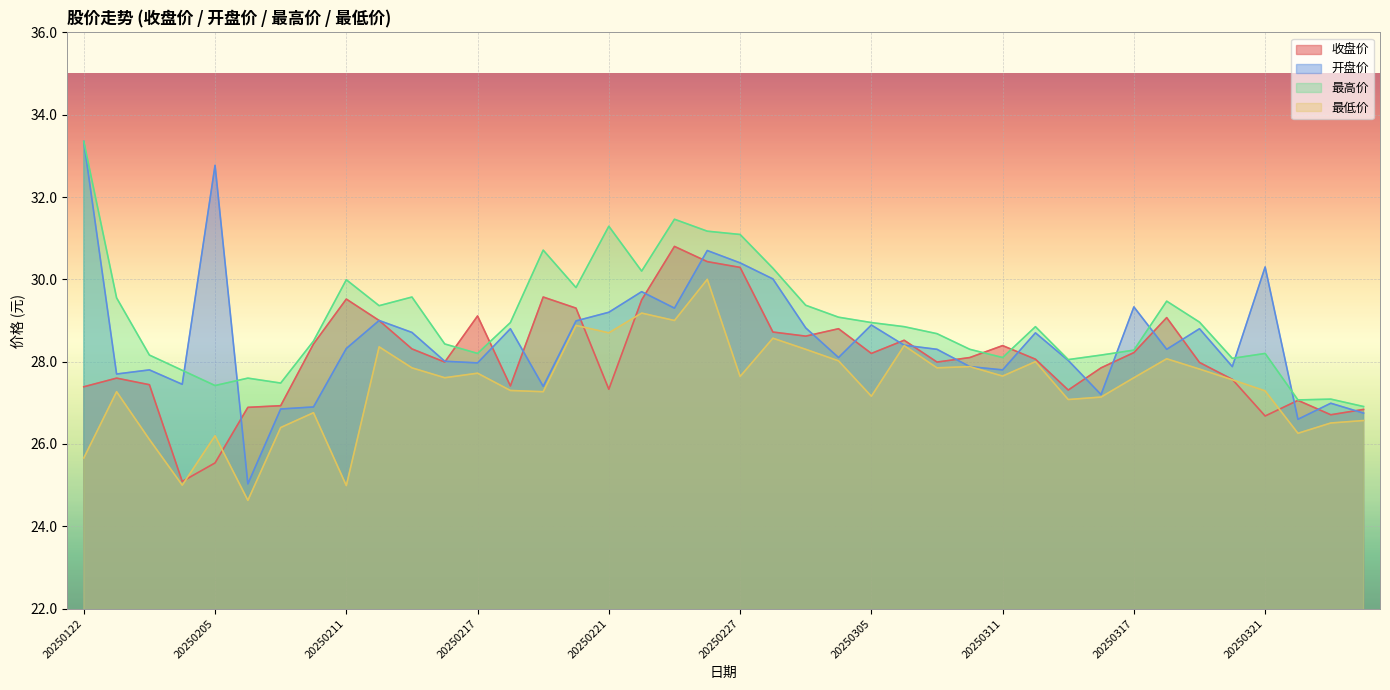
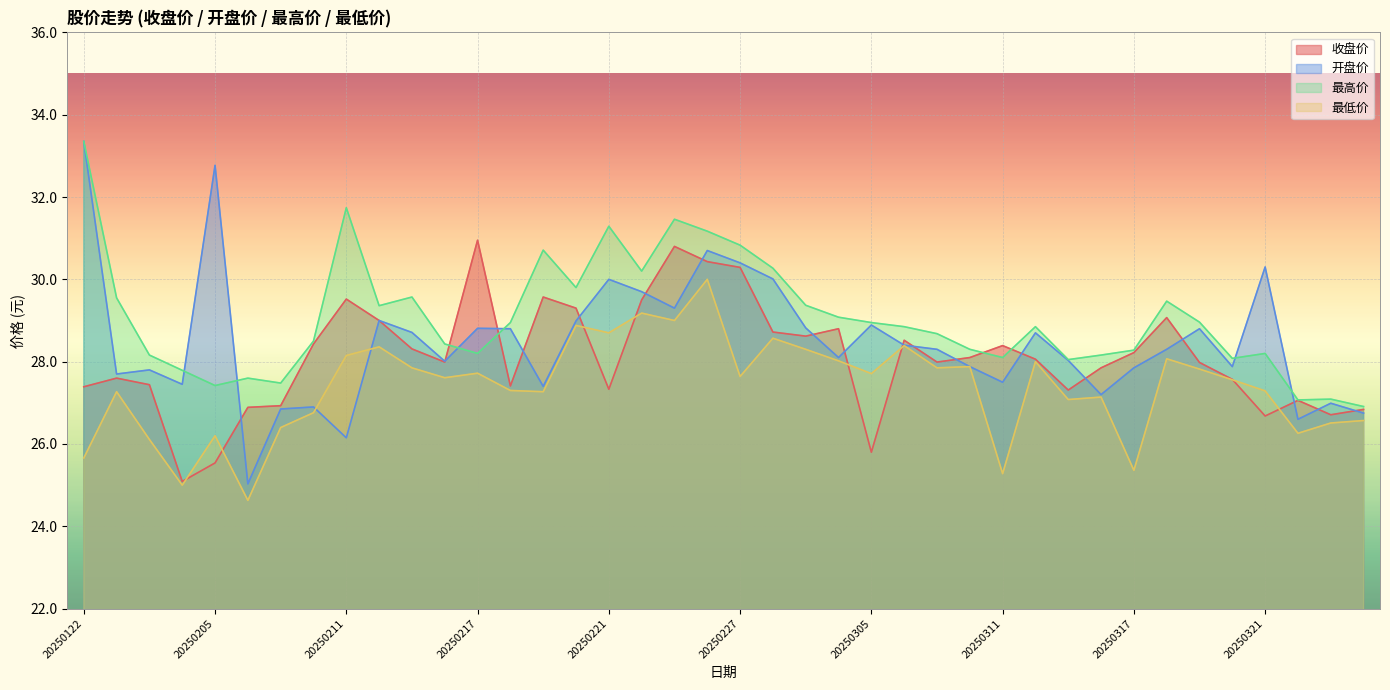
  {
    "收盘价": {
      "20250122": 27.4,
      "20250205": 25.5,
      "20250211": 29.5,
-     "20250217": 29.1,
+     "20250217": 31.0,
      "20250221": 27.3,
      "20250227": 30.3,
-     "20250305": 28.2,
+     "20250305": 25.8,
      "20250311": 28.4,
      "20250321": 26.7
    },
    "开盘价": {
      "20250205": 32.8,
-     "20250211": 28.3,
-     "20250217": 28.0,
-     "20250221": 29.2,
+     "20250211": 26.2,
+     "20250217": 28.8,
+     "20250221": 30.0,
      "20250227": 30.4,
-     "20250311": 27.8,
-     "20250317": 29.3,
+     "20250311": 27.5,
+     "20250317": 27.9,
      "20250321": 30.3
    },
    "最高价": {
      "20250205": 27.4,
-     "20250211": 30.0,
+     "20250211": 31.7,
      "20250217": 28.2,
      "20250221": 31.3,
-     "20250227": 31.1,
+     "20250227": 30.8,
      "20250311": 28.1,
      "20250321": 28.2
    },
    "最低价": {
      "20250122": 25.7,
      "20250205": 26.2,
-     "20250211": 25.0,
+     "20250211": 28.2,
      "20250217": 27.7,
      "20250221": 28.7,
      "20250227": 27.6,
-     "20250305": 27.2,
-     "20250311": 27.7,
-     "20250317": 27.6,
+     "20250305": 27.7,
+     "20250311": 25.3,
+     "20250317": 25.4,
      "20250321": 27.3
    }
  }
